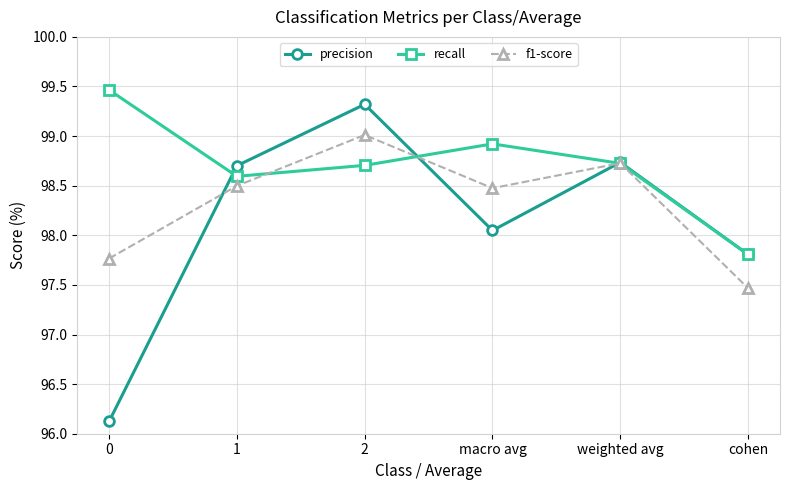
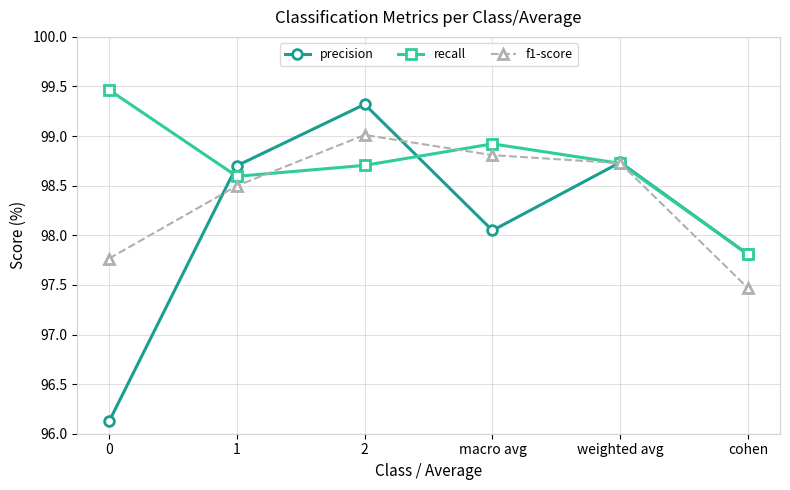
  {
    "f1-score": {
      "0": 97.8,
      "1": 98.5,
      "2": 99.0,
-     "macro avg": 98.5,
+     "macro avg": 98.8,
      "cohen": 97.5
    }
  }
